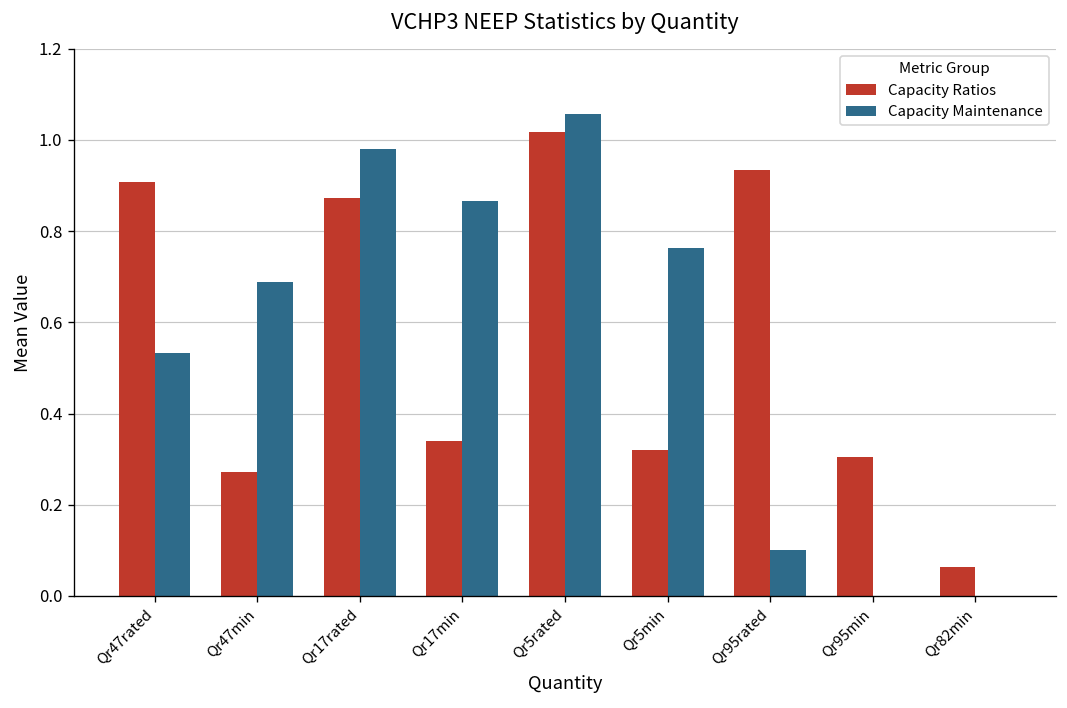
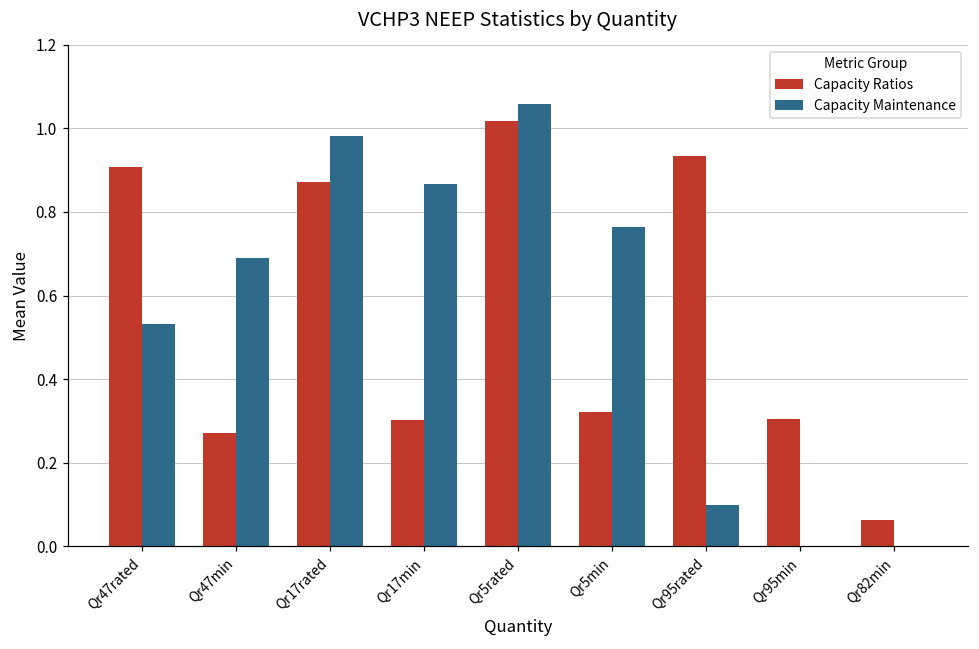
  {
    "Capacity Ratios": {
      "Qr47rated": 0.91,
      "Qr47min": 0.27,
      "Qr17rated": 0.87,
-     "Qr17min": 0.34,
+     "Qr17min": 0.30,
      "Qr5rated": 1.02,
      "Qr5min": 0.32,
      "Qr95rated": 0.93,
      "Qr95min": 0.30,
      "Qr82min": 0.06
    },
    "Capacity Maintenance": {
      "Qr47rated": 0.53,
      "Qr47min": 0.69,
      "Qr17rated": 0.98,
      "Qr17min": 0.87,
      "Qr5rated": 1.06,
      "Qr5min": 0.76,
      "Qr95rated": 0.10,
      "Qr95min": 0.00,
      "Qr82min": 0.00
    }
  }
